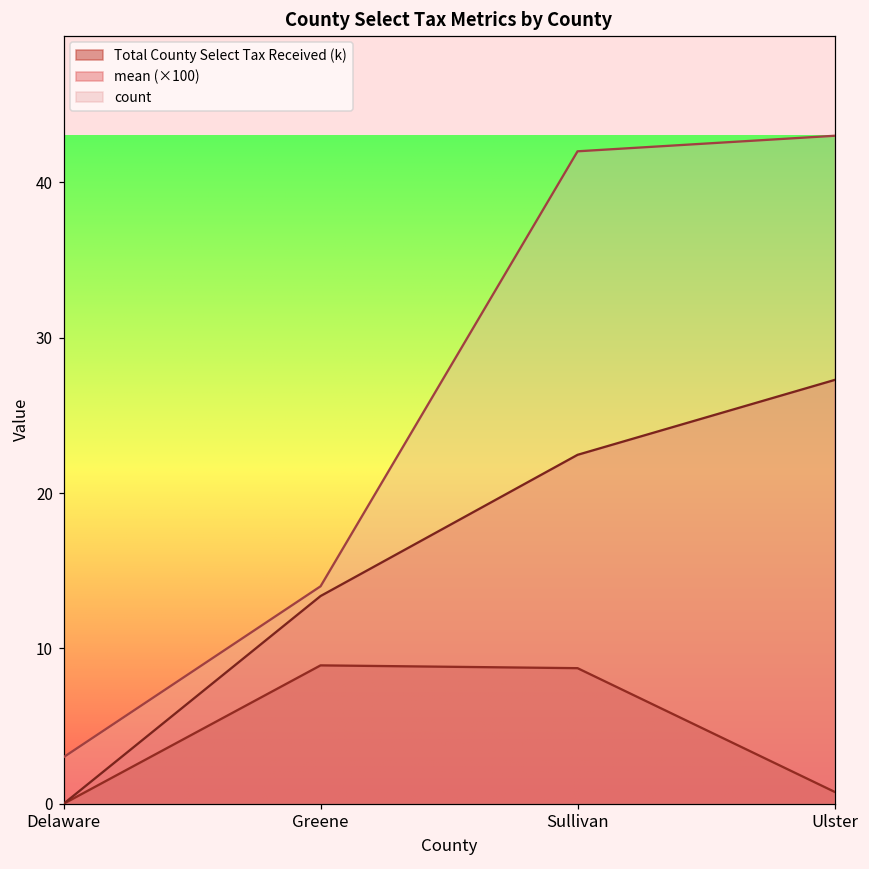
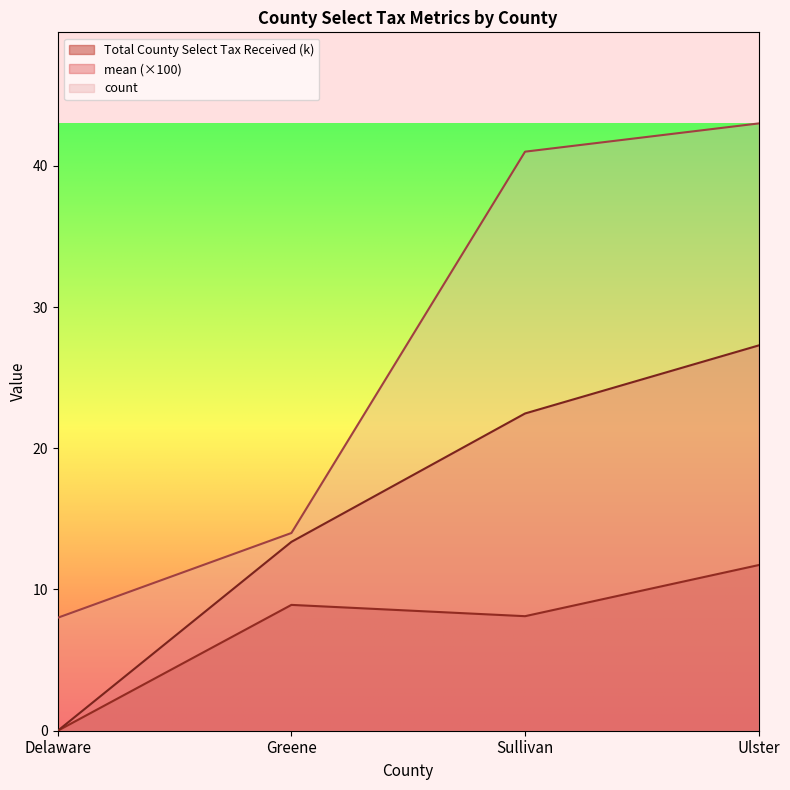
  {
    "Total County Select Tax Received (k)": {
      "Greene": 8.9,
-     "Sullivan": 8.7,
-     "Ulster": 0.8
+     "Sullivan": 8.1,
+     "Ulster": 11.7
    },
    "mean (×100)": {
      "Greene": 13.4,
      "Sullivan": 22.5,
      "Ulster": 27.3
    },
    "count": {
-     "Delaware": 3,
+     "Delaware": 8,
      "Greene": 14,
-     "Sullivan": 42,
+     "Sullivan": 41,
      "Ulster": 43
    }
  }
